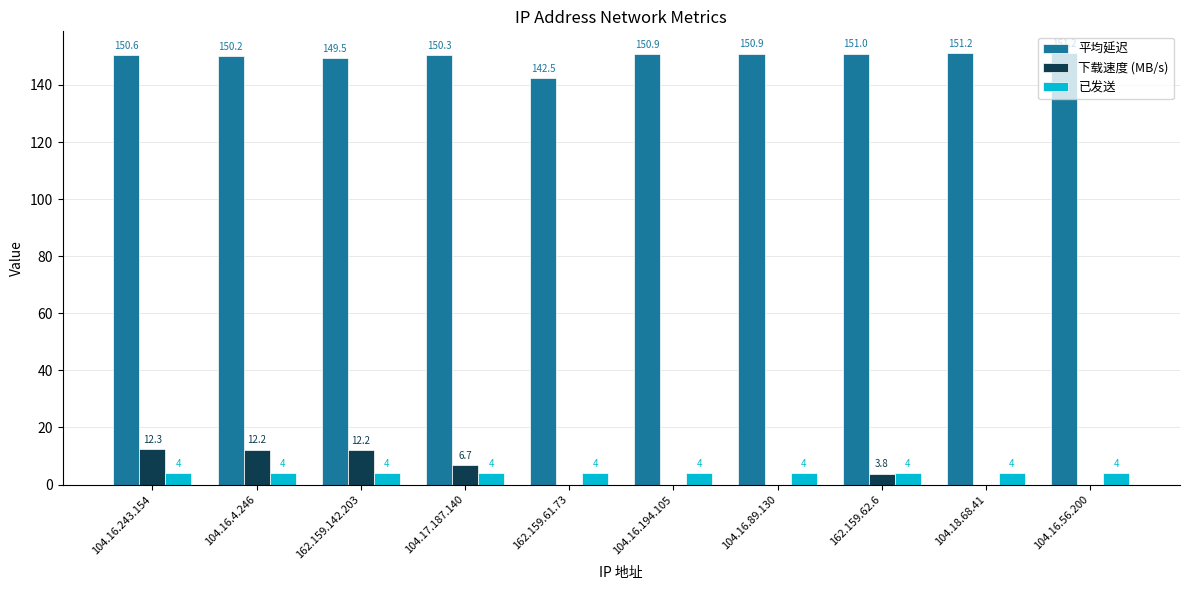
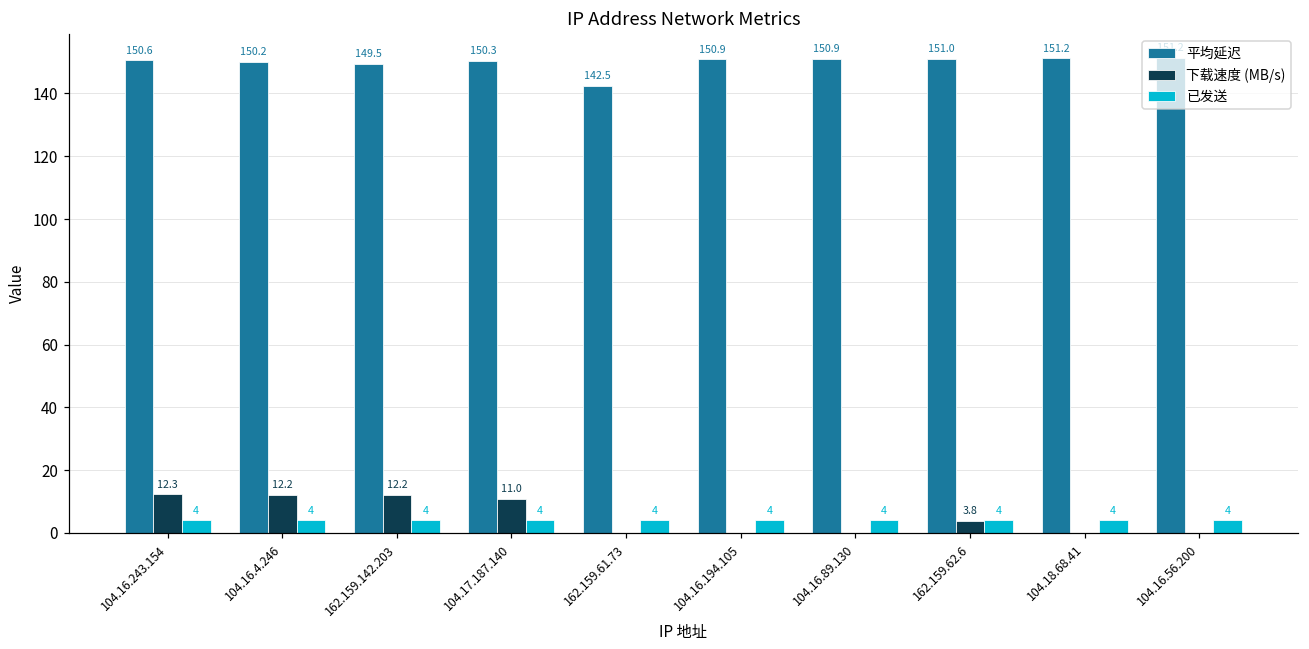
  {
    "平均延迟": {
      "104.16.243.154": 150.6,
      "104.16.4.246": 150.2,
      "162.159.142.203": 149.5,
      "104.17.187.140": 150.3,
      "162.159.61.73": 142.5,
      "104.16.194.105": 150.9,
      "104.16.89.130": 150.9,
      "162.159.62.6": 151.0,
      "104.18.68.41": 151.2
    },
    "下载速度 (MB/s)": {
      "104.16.243.154": 12.3,
      "104.16.4.246": 12.2,
      "162.159.142.203": 12.2,
-     "104.17.187.140": 6.7,
+     "104.17.187.140": 11.0,
      "162.159.62.6": 3.8
    },
    "已发送": {
      "104.16.243.154": 4,
      "104.16.4.246": 4,
      "162.159.142.203": 4,
      "104.17.187.140": 4,
      "162.159.61.73": 4,
      "104.16.194.105": 4,
      "104.16.89.130": 4,
      "162.159.62.6": 4,
      "104.18.68.41": 4,
      "104.16.56.200": 4
    }
  }
